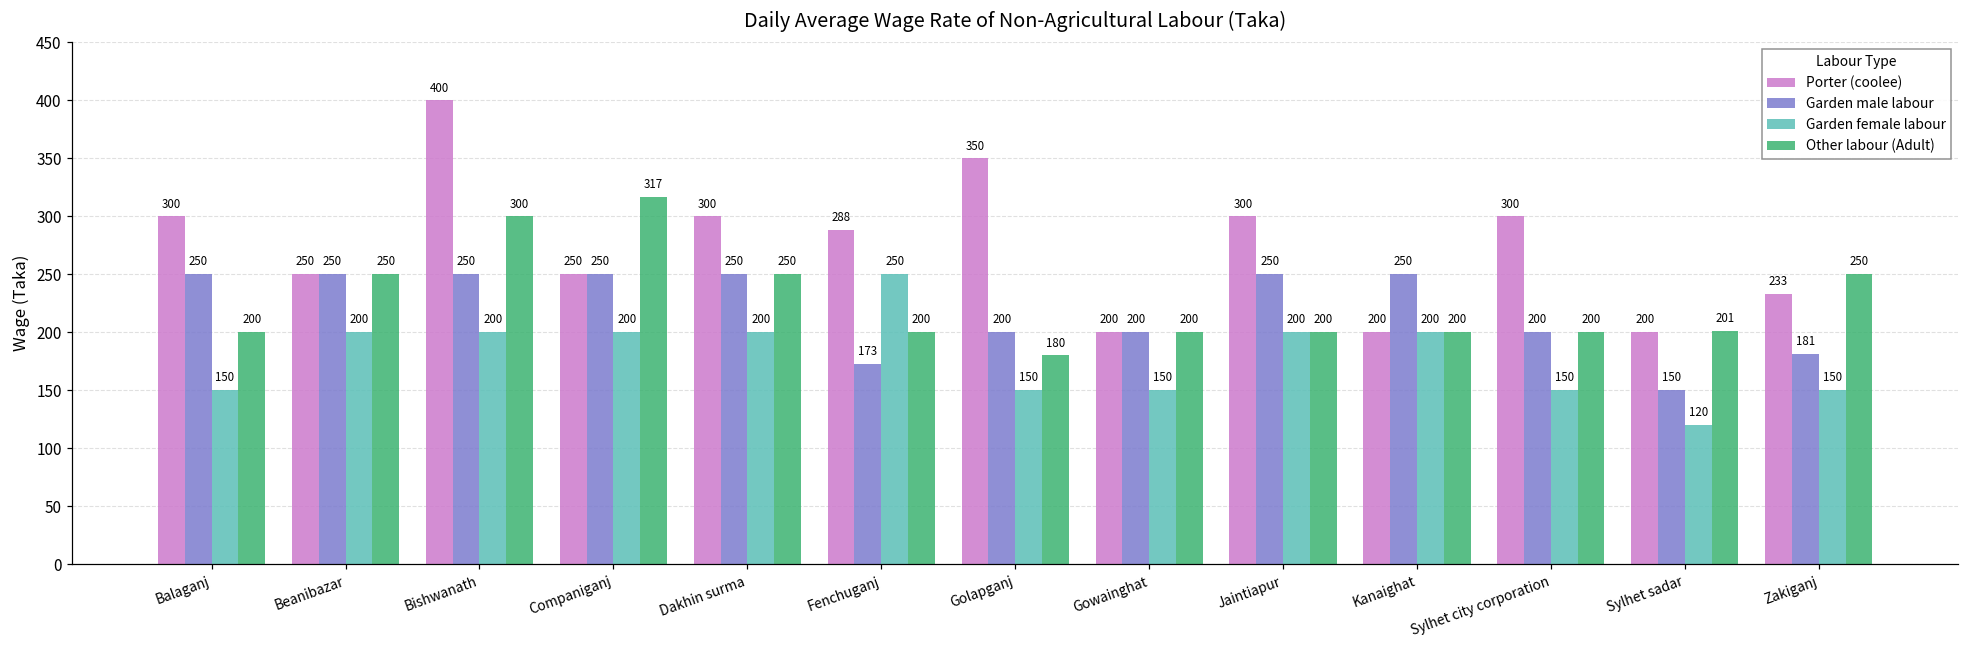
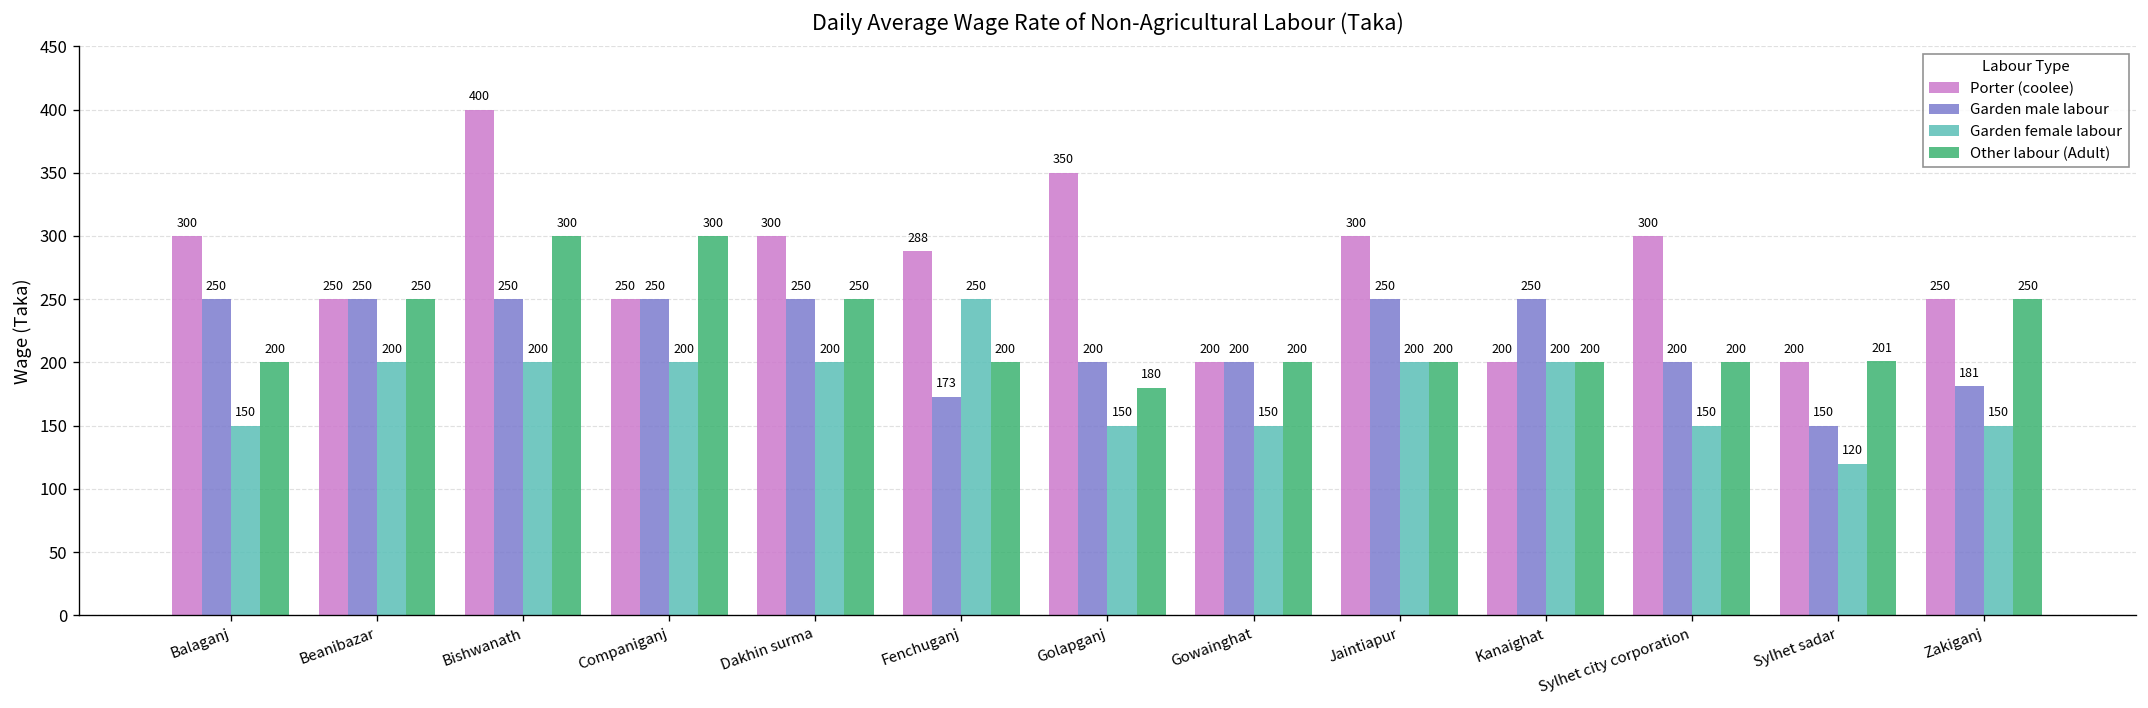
  {
    "Porter (coolee)": {
      "Balaganj": 300,
      "Beanibazar": 250,
      "Bishwanath": 400,
      "Companiganj": 250,
      "Dakhin surma": 300,
      "Fenchuganj": 288,
      "Golapganj": 350,
      "Gowainghat": 200,
      "Jaintiapur": 300,
      "Kanaighat": 200,
      "Sylhet city corporation": 300,
      "Sylhet sadar": 200,
-     "Zakiganj": 233
+     "Zakiganj": 250
    },
    "Garden male labour": {
      "Balaganj": 250,
      "Beanibazar": 250,
      "Bishwanath": 250,
      "Companiganj": 250,
      "Dakhin surma": 250,
      "Fenchuganj": 173,
      "Golapganj": 200,
      "Gowainghat": 200,
      "Jaintiapur": 250,
      "Kanaighat": 250,
      "Sylhet city corporation": 200,
      "Sylhet sadar": 150,
      "Zakiganj": 181
    },
    "Garden female labour": {
      "Balaganj": 150,
      "Beanibazar": 200,
      "Bishwanath": 200,
      "Companiganj": 200,
      "Dakhin surma": 200,
      "Fenchuganj": 250,
      "Golapganj": 150,
      "Gowainghat": 150,
      "Jaintiapur": 200,
      "Kanaighat": 200,
      "Sylhet city corporation": 150,
      "Sylhet sadar": 120,
      "Zakiganj": 150
    },
    "Other labour (Adult)": {
      "Balaganj": 200,
      "Beanibazar": 250,
      "Bishwanath": 300,
-     "Companiganj": 317,
+     "Companiganj": 300,
      "Dakhin surma": 250,
      "Fenchuganj": 200,
      "Golapganj": 180,
      "Gowainghat": 200,
      "Jaintiapur": 200,
      "Kanaighat": 200,
      "Sylhet city corporation": 200,
      "Sylhet sadar": 201,
      "Zakiganj": 250
    }
  }
